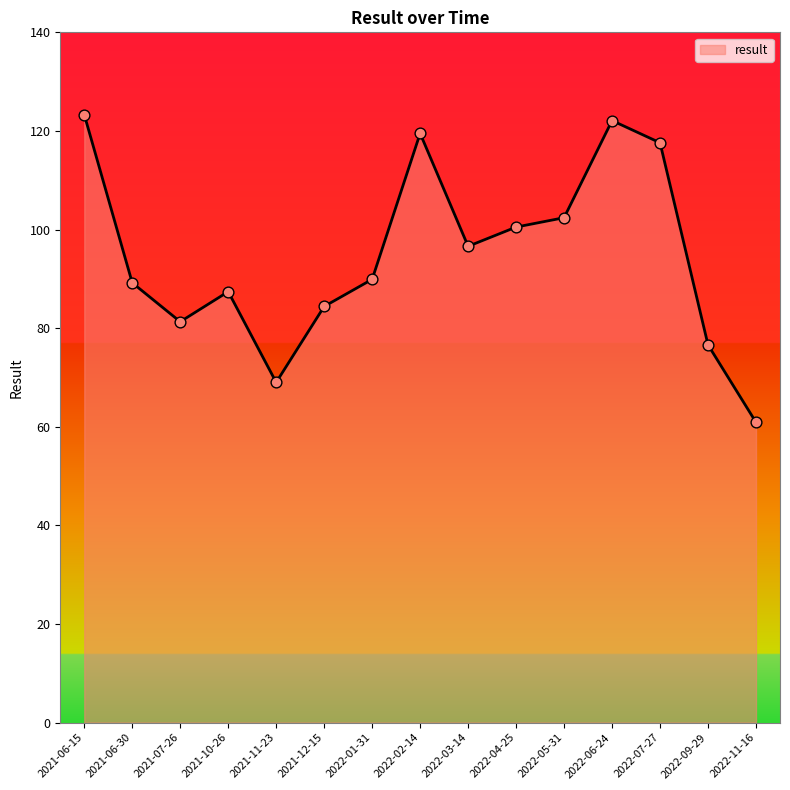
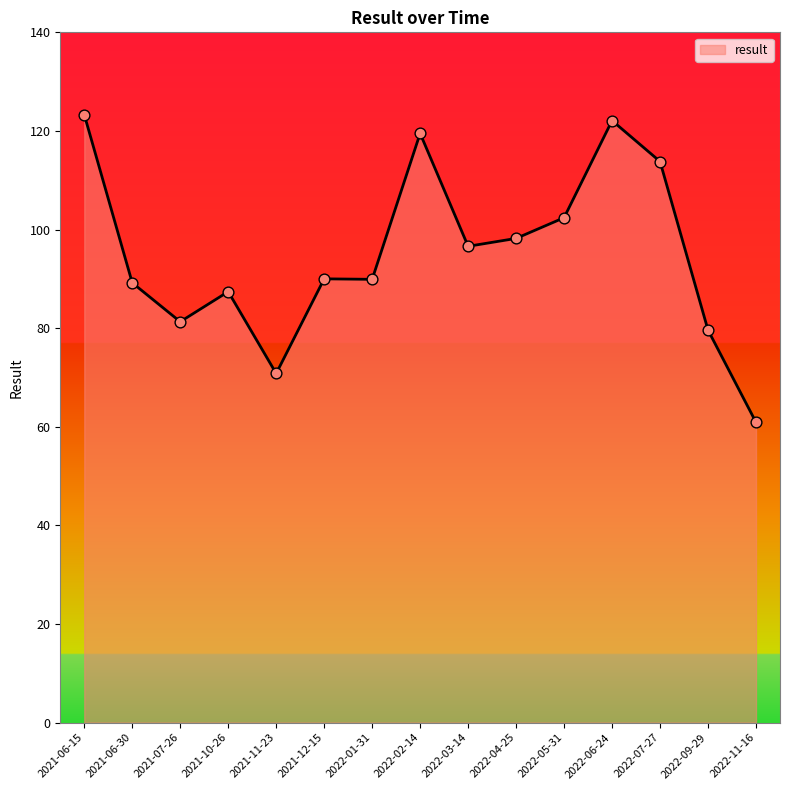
  {
    "2021-06-15": 123,
    "2021-06-30": 89,
    "2021-07-26": 81,
    "2021-10-26": 87,
-   "2021-11-23": 69,
-   "2021-12-15": 84,
+   "2021-11-23": 71,
+   "2021-12-15": 90,
    "2022-01-31": 90,
    "2022-02-14": 120,
    "2022-03-14": 97,
-   "2022-04-25": 101,
+   "2022-04-25": 98,
    "2022-05-31": 102,
    "2022-06-24": 122,
-   "2022-07-27": 118,
-   "2022-09-29": 77,
+   "2022-07-27": 114,
+   "2022-09-29": 80,
    "2022-11-16": 61
  }
